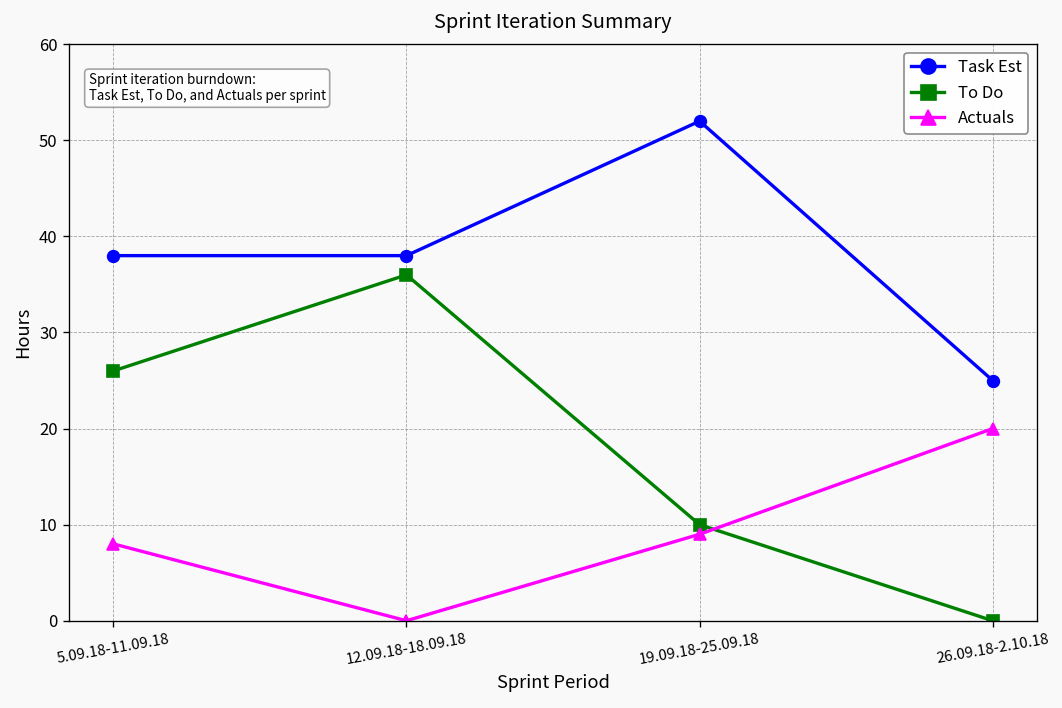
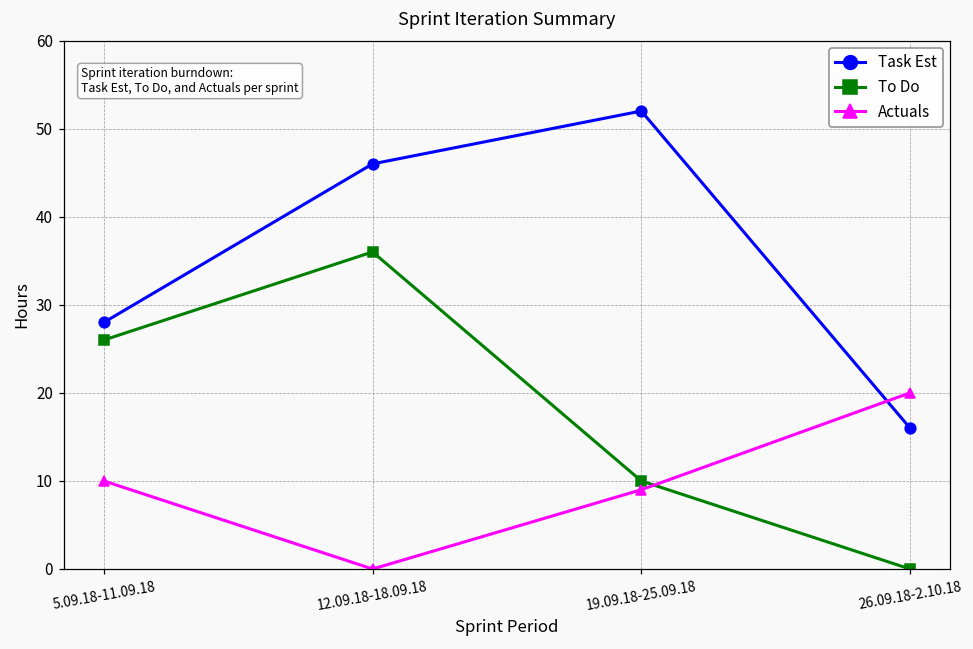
  {
    "Task Est": {
-     "5.09.18-11.09.18": 38,
-     "12.09.18-18.09.18": 38,
+     "5.09.18-11.09.18": 28,
+     "12.09.18-18.09.18": 46,
      "19.09.18-25.09.18": 52,
-     "26.09.18-2.10.18": 25
+     "26.09.18-2.10.18": 16
    },
    "To Do": {
      "5.09.18-11.09.18": 26,
      "12.09.18-18.09.18": 36,
      "19.09.18-25.09.18": 10,
      "26.09.18-2.10.18": 0
    },
    "Actuals": {
-     "5.09.18-11.09.18": 8,
+     "5.09.18-11.09.18": 10,
      "12.09.18-18.09.18": 0,
      "19.09.18-25.09.18": 9,
      "26.09.18-2.10.18": 20
    }
  }
